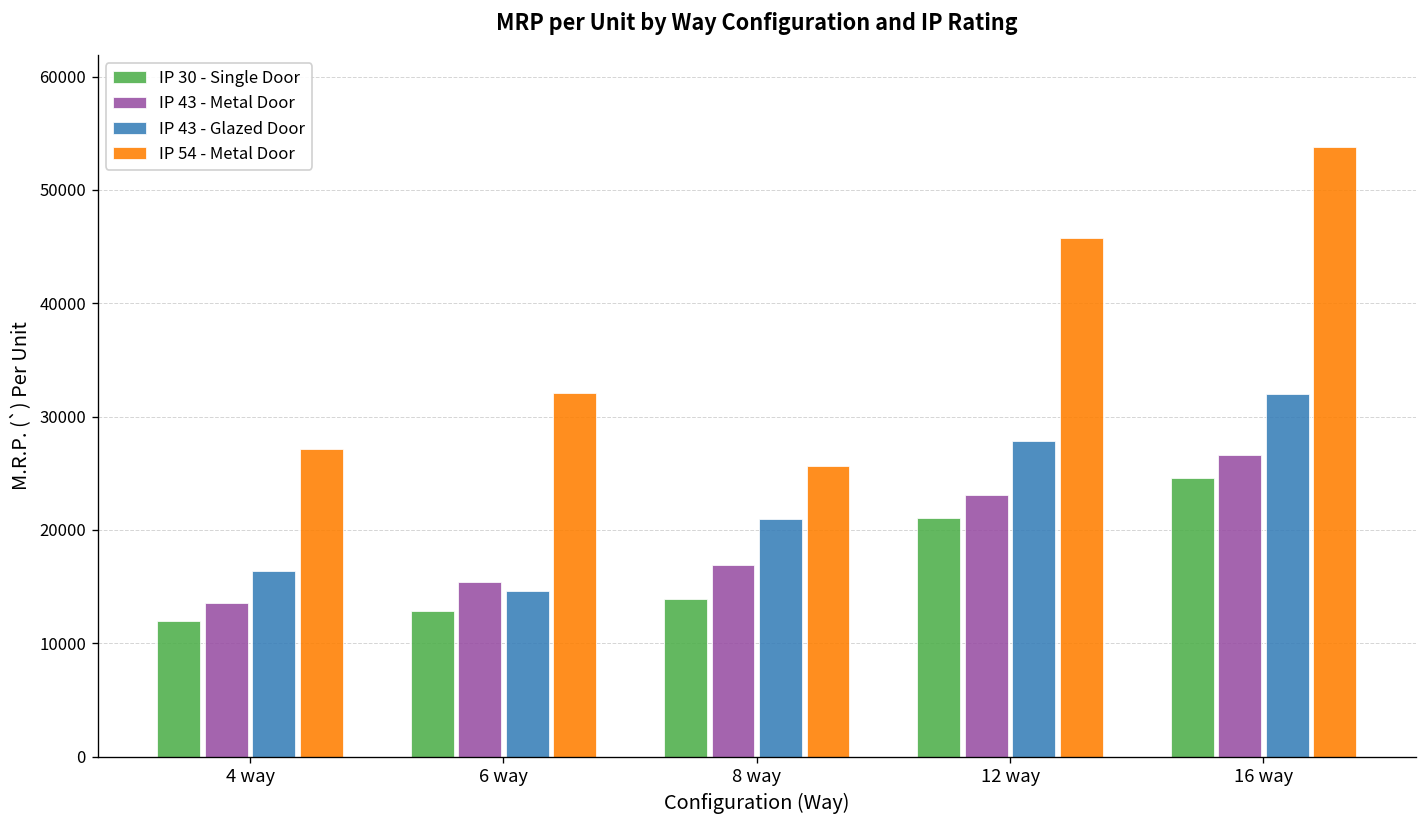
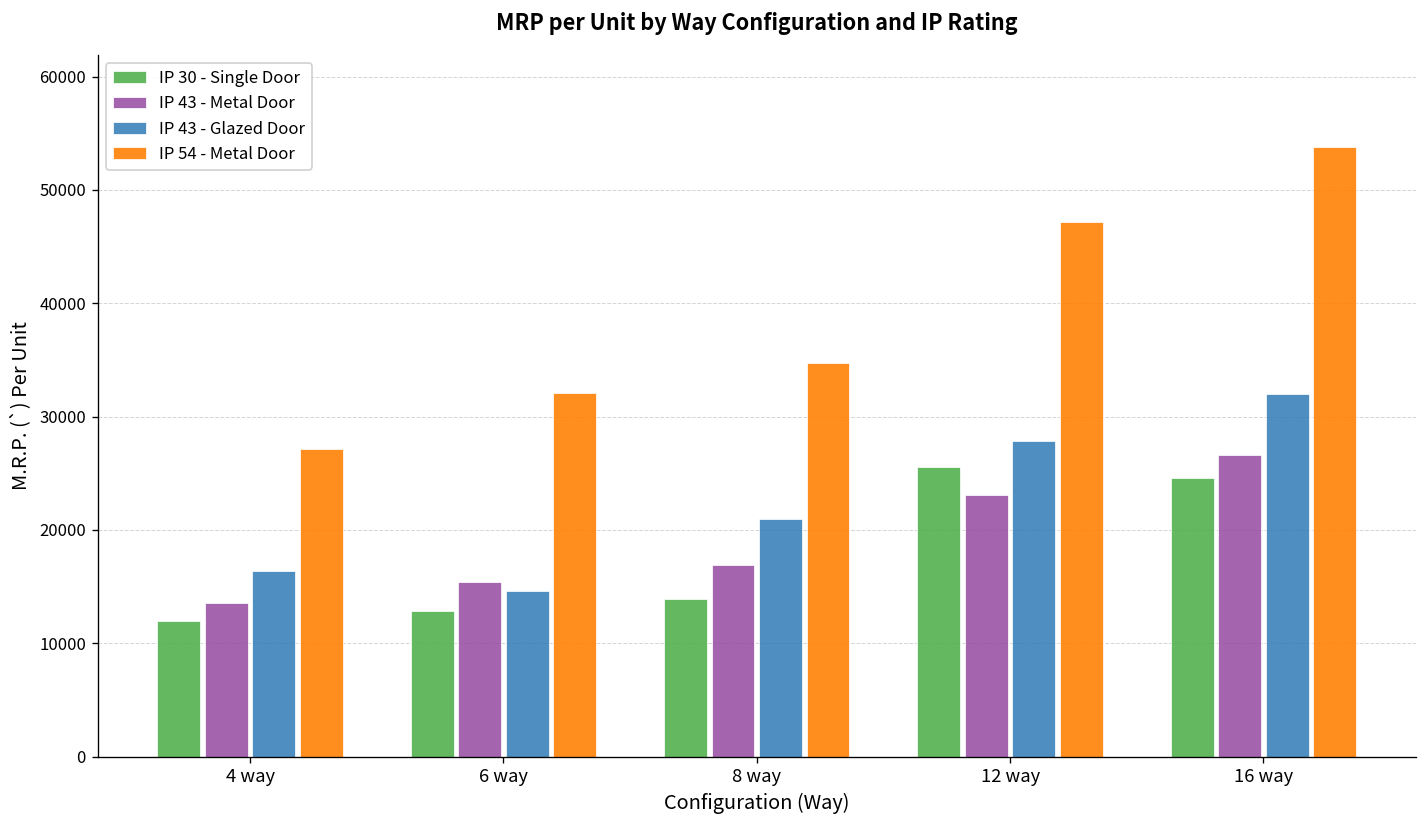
  {
    "IP 30 - Single Door": {
      "4 way": 12000,
      "6 way": 13000,
      "8 way": 14000,
-     "12 way": 21000,
+     "12 way": 26000,
      "16 way": 25000
    },
    "IP 43 - Metal Door": {
      "4 way": 14000,
      "6 way": 15000,
      "8 way": 17000,
      "12 way": 23000,
      "16 way": 27000
    },
    "IP 43 - Glazed Door": {
      "4 way": 16000,
      "6 way": 15000,
      "8 way": 21000,
      "12 way": 28000,
      "16 way": 32000
    },
    "IP 54 - Metal Door": {
      "4 way": 27000,
      "6 way": 32000,
-     "8 way": 26000,
-     "12 way": 46000,
+     "8 way": 35000,
+     "12 way": 47000,
      "16 way": 54000
    }
  }
